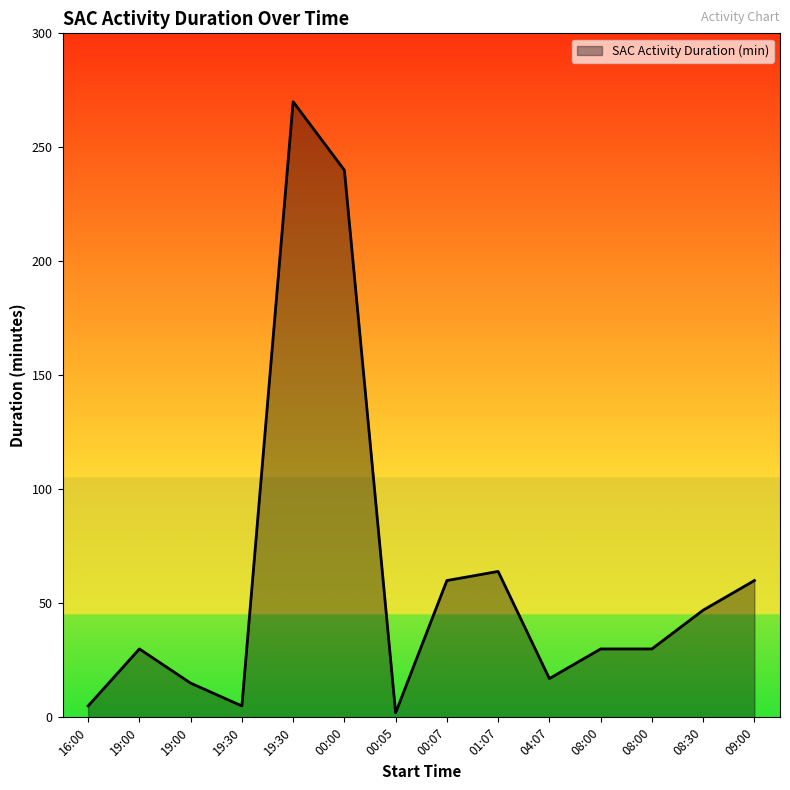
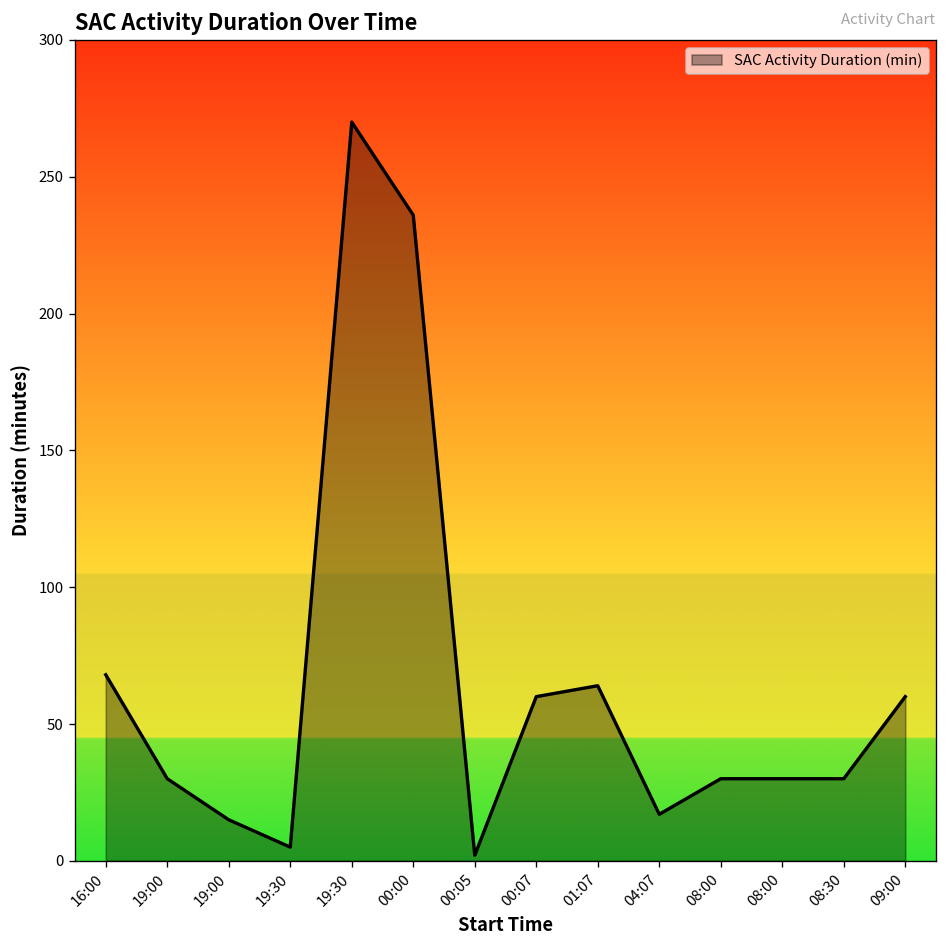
  {
-   "16:00": 5,
-   "00:00": 240,
+   "16:00": 68,
+   "00:00": 236,
    "00:05": 2,
    "00:07": 60,
    "01:07": 64,
    "04:07": 17,
-   "08:30": 47,
+   "08:30": 30,
    "09:00": 60
  }
